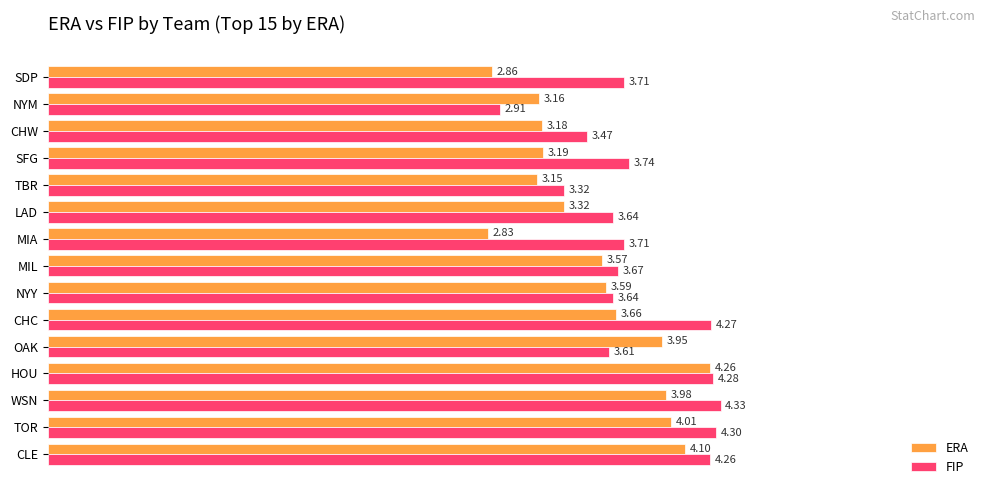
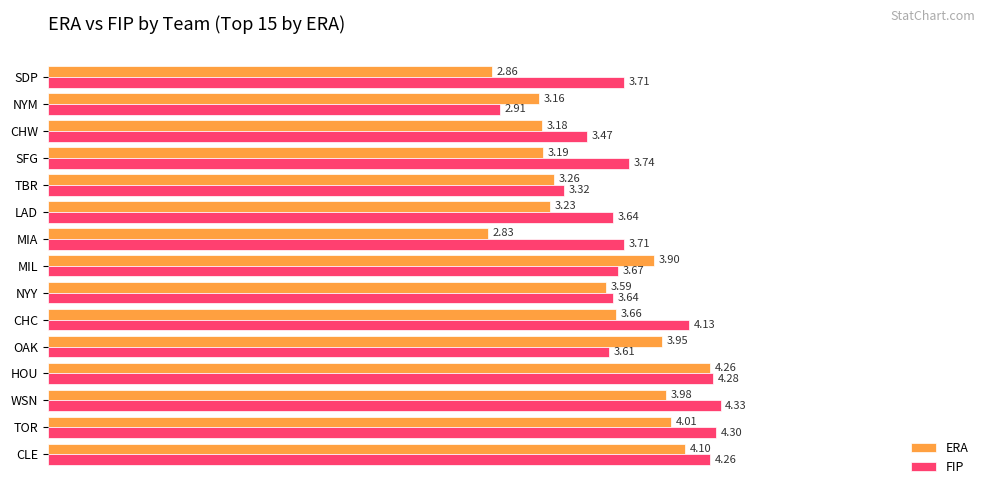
  {
    "ERA": {
      "SDP": 2.86,
      "NYM": 3.16,
      "CHW": 3.18,
      "SFG": 3.19,
-     "TBR": 3.15,
-     "LAD": 3.32,
+     "TBR": 3.26,
+     "LAD": 3.23,
      "MIA": 2.83,
-     "MIL": 3.57,
+     "MIL": 3.90,
      "NYY": 3.59,
      "CHC": 3.66,
      "OAK": 3.95,
      "HOU": 4.26,
      "WSN": 3.98,
      "TOR": 4.01,
      "CLE": 4.10
    },
    "FIP": {
      "SDP": 3.71,
      "NYM": 2.91,
      "CHW": 3.47,
      "SFG": 3.74,
      "TBR": 3.32,
      "LAD": 3.64,
      "MIA": 3.71,
      "MIL": 3.67,
      "NYY": 3.64,
-     "CHC": 4.27,
+     "CHC": 4.13,
      "OAK": 3.61,
      "HOU": 4.28,
      "WSN": 4.33,
      "TOR": 4.30,
      "CLE": 4.26
    }
  }
